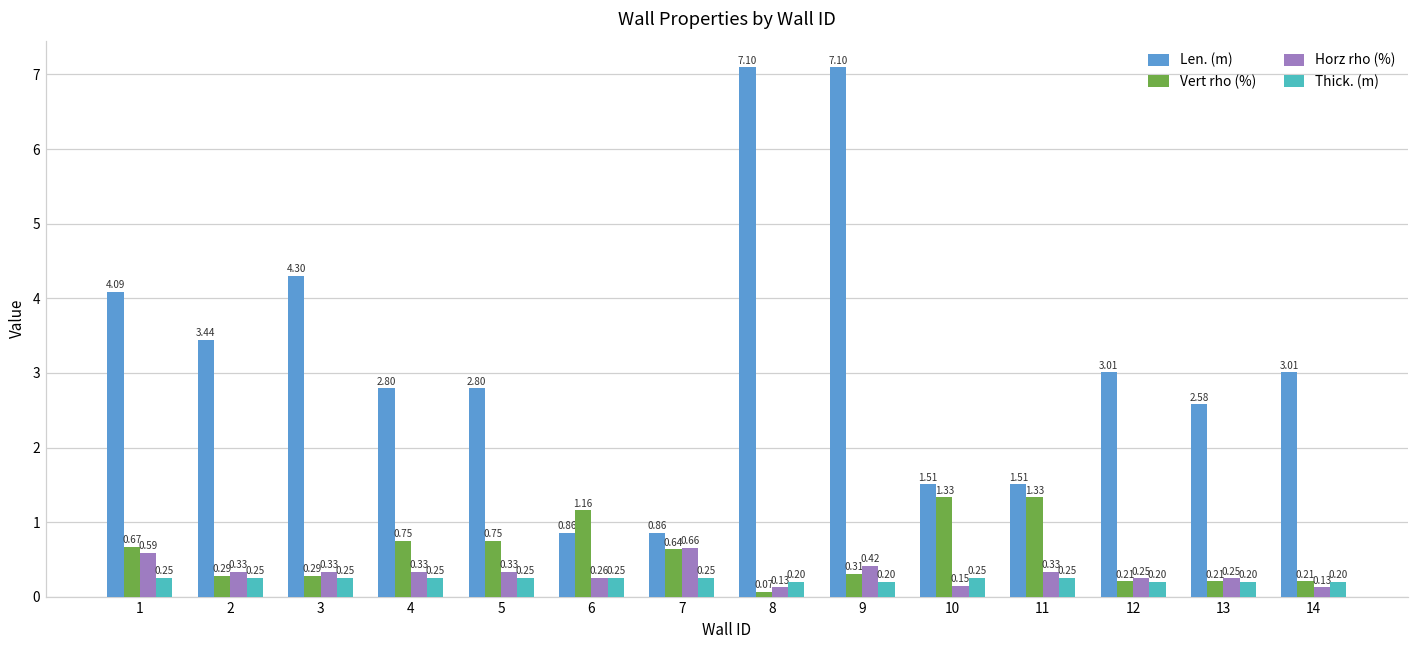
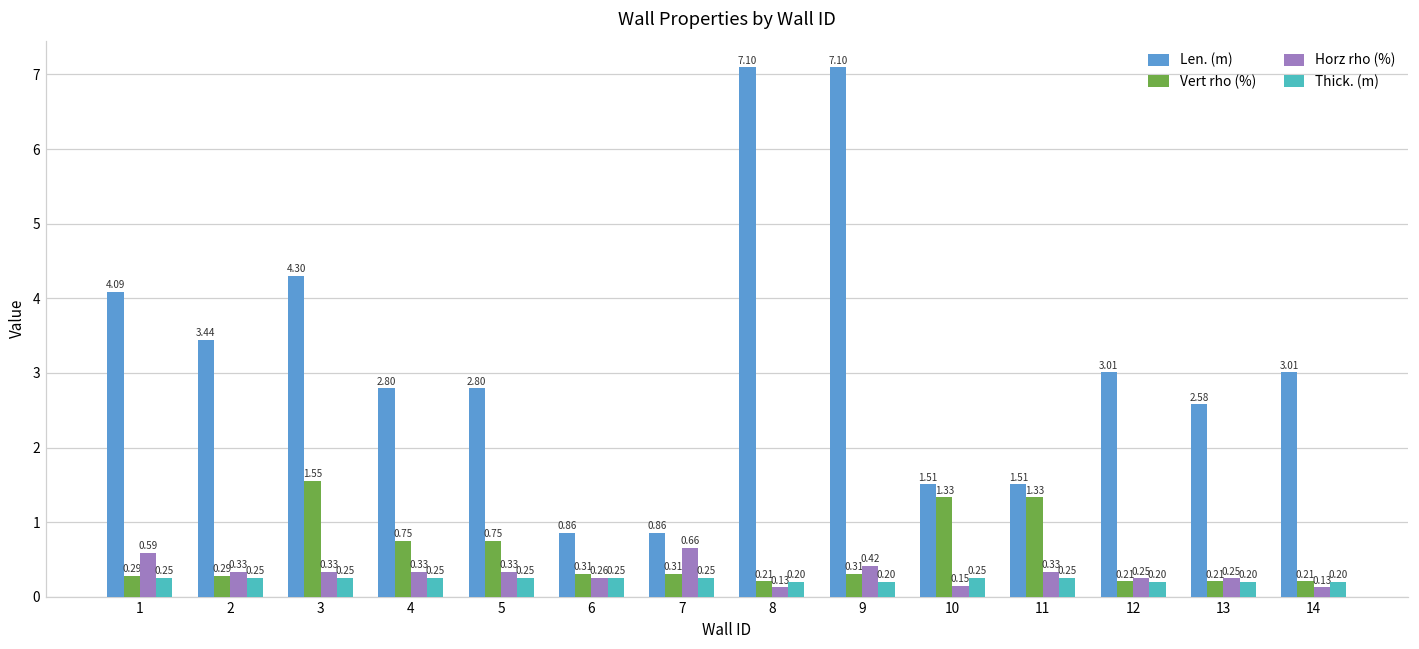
  {
    "Vert rho (%)": {
-     "1": 0.67,
+     "1": 0.29,
      "2": 0.29,
-     "3": 0.29,
+     "3": 1.55,
      "4": 0.75,
      "5": 0.75,
-     "6": 1.16,
-     "7": 0.64,
-     "8": 0.07,
+     "6": 0.31,
+     "7": 0.31,
+     "8": 0.21,
      "9": 0.31,
      "10": 1.33,
      "11": 1.33,
      "12": 0.21,
      "13": 0.21,
      "14": 0.21
    },
    "Horz rho (%)": {
      "1": 0.59,
      "2": 0.33,
      "3": 0.33,
      "4": 0.33,
      "5": 0.33,
      "7": 0.66,
      "8": 0.13,
      "9": 0.42,
      "10": 0.15,
      "11": 0.33,
      "12": 0.25,
      "13": 0.25,
      "14": 0.13
    }
  }
